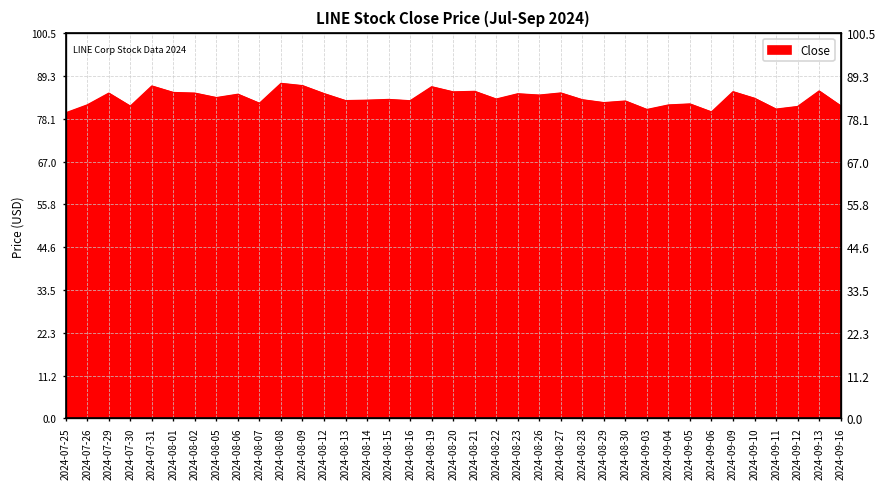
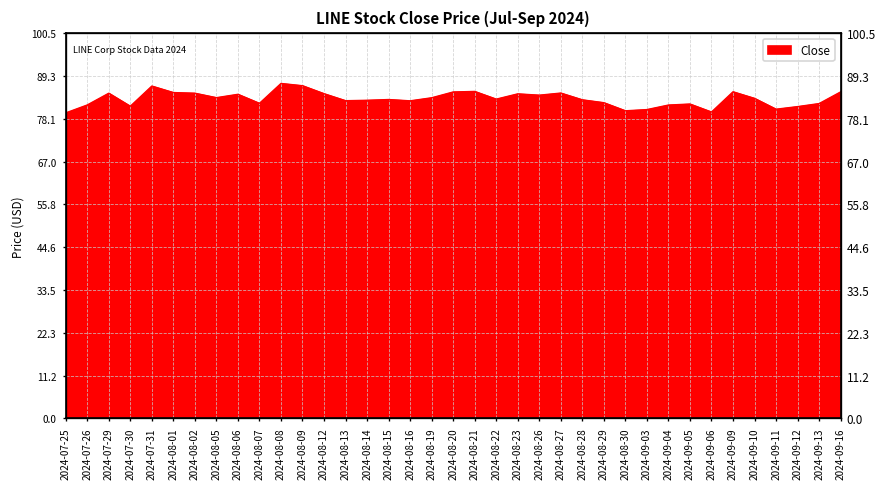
  {
    "2024-07-25": 80,
    "2024-07-26": 82,
    "2024-07-29": 85,
    "2024-07-30": 81,
    "2024-07-31": 87,
    "2024-08-01": 85,
    "2024-08-02": 85,
    "2024-08-05": 84,
    "2024-08-06": 85,
    "2024-08-07": 82,
    "2024-08-08": 87,
    "2024-08-09": 87,
    "2024-08-12": 85,
    "2024-08-13": 83,
    "2024-08-14": 83,
    "2024-08-15": 83,
    "2024-08-16": 83,
-   "2024-08-19": 86,
+   "2024-08-19": 84,
    "2024-08-20": 85,
    "2024-08-21": 85,
    "2024-08-22": 83,
    "2024-08-23": 85,
    "2024-08-26": 84,
    "2024-08-27": 85,
    "2024-08-28": 83,
    "2024-08-29": 82,
-   "2024-08-30": 83,
+   "2024-08-30": 80,
    "2024-09-03": 81,
    "2024-09-04": 82,
    "2024-09-05": 82,
    "2024-09-06": 80,
    "2024-09-09": 85,
    "2024-09-10": 83,
    "2024-09-11": 81,
    "2024-09-12": 81,
-   "2024-09-13": 85,
-   "2024-09-16": 81
+   "2024-09-13": 82,
+   "2024-09-16": 85
  }
